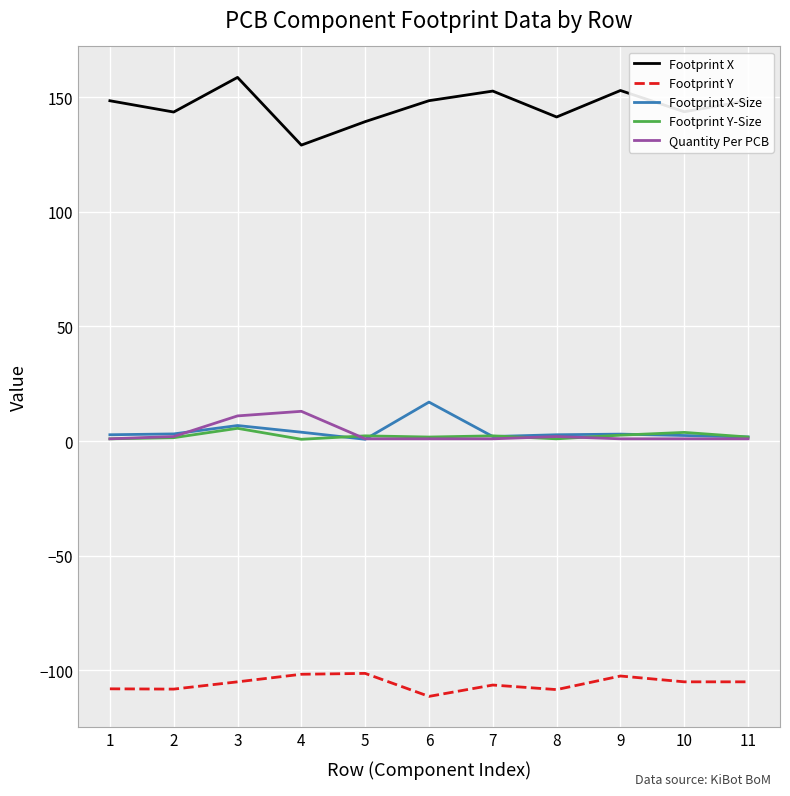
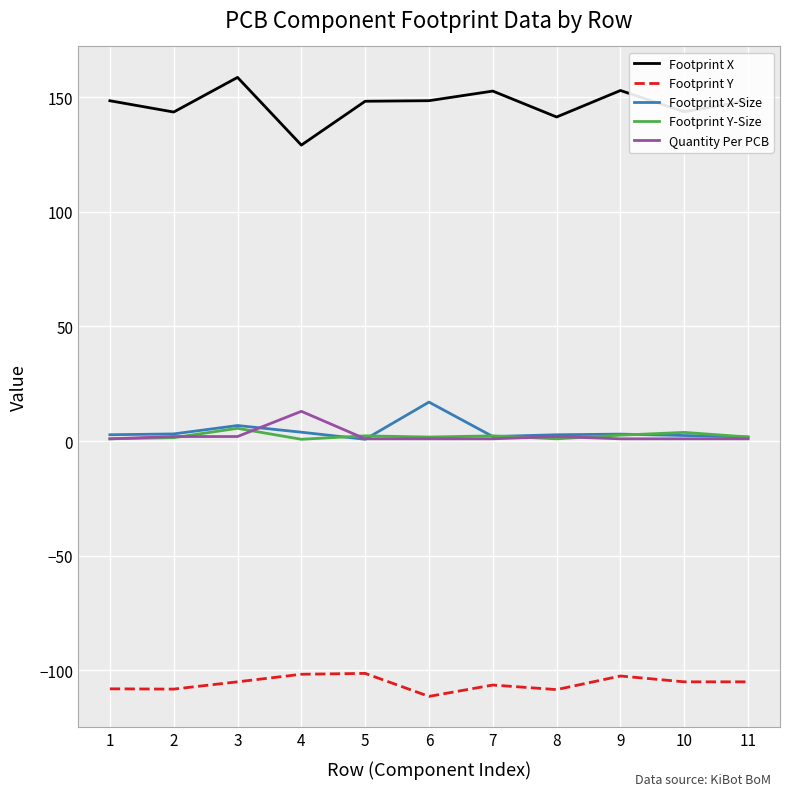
  {
    "Footprint X": {
      "1": 148,
      "2": 144,
      "3": 159,
      "4": 129,
-     "5": 139,
+     "5": 148,
      "6": 149,
      "7": 153,
      "8": 141,
      "9": 153
    },
    "Footprint Y": {
      "1": -108,
      "2": -108,
      "3": -105,
      "4": -102,
      "5": -101,
      "6": -111,
      "7": -106,
      "8": -108,
      "9": -102,
      "10": -105,
      "11": -105
    },
    "Footprint X-Size": {
      "1": 3,
      "2": 3,
      "3": 7,
      "4": 4,
      "6": 17,
      "10": 2
    },
    "Footprint Y-Size": {
      "3": 6,
      "4": 1,
      "5": 2,
      "10": 4
    },
    "Quantity Per PCB": {
-     "3": 11,
+     "3": 2,
      "4": 13,
      "9": 1,
      "10": 1
    }
  }
